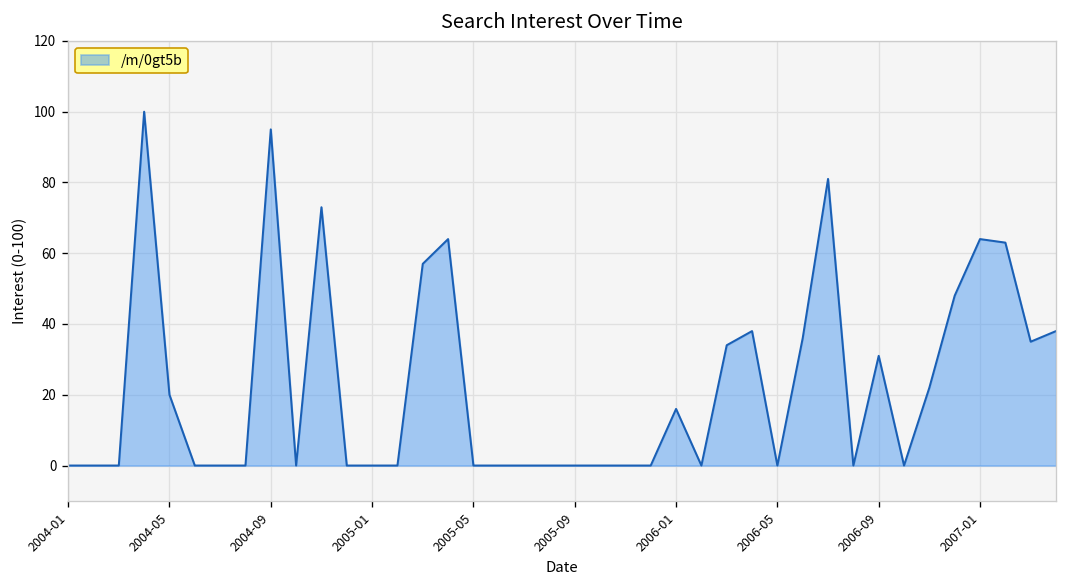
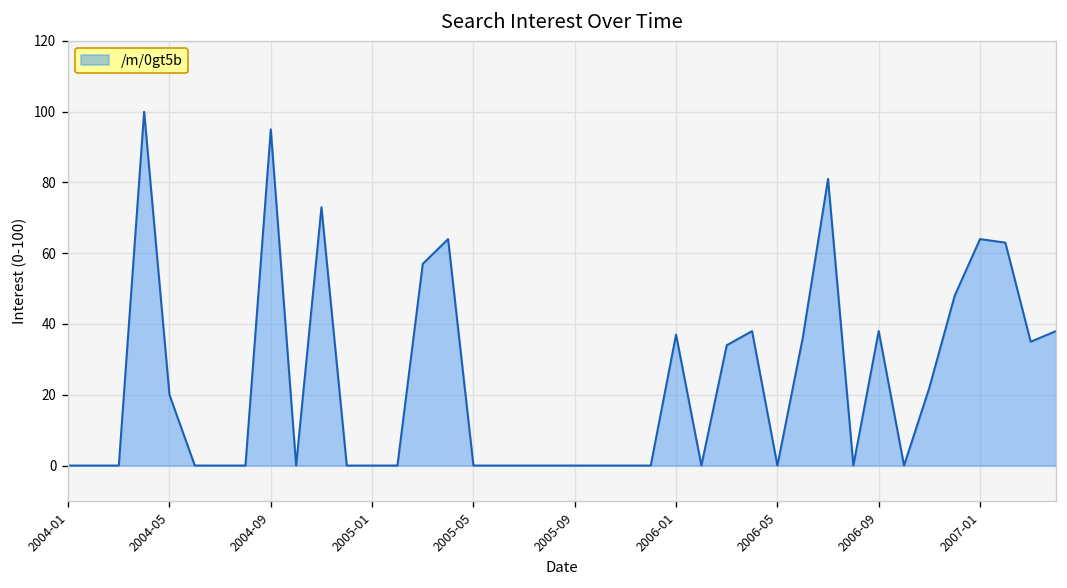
  {
    "2004-01": 0,
    "2004-05": 20,
    "2004-09": 95,
    "2005-01": 0,
    "2005-05": 0,
    "2005-09": 0,
-   "2006-01": 16,
+   "2006-01": 37,
    "2006-05": 0,
-   "2006-09": 31,
+   "2006-09": 38,
    "2007-01": 64
  }
